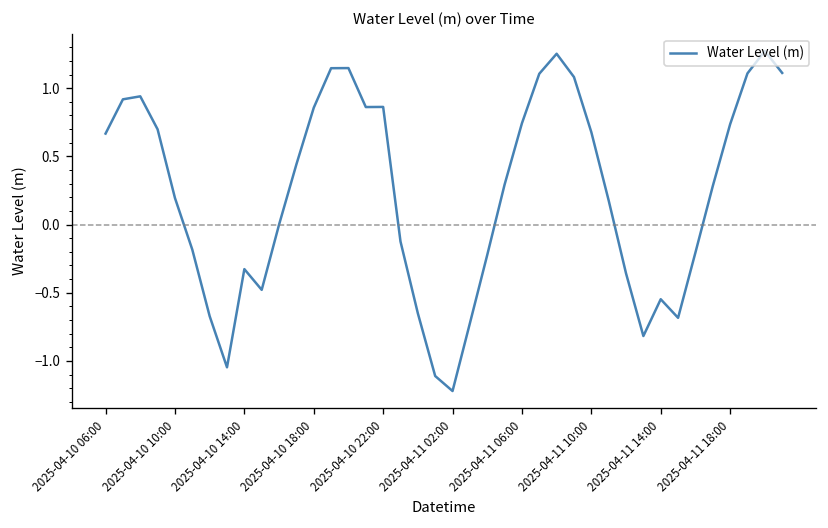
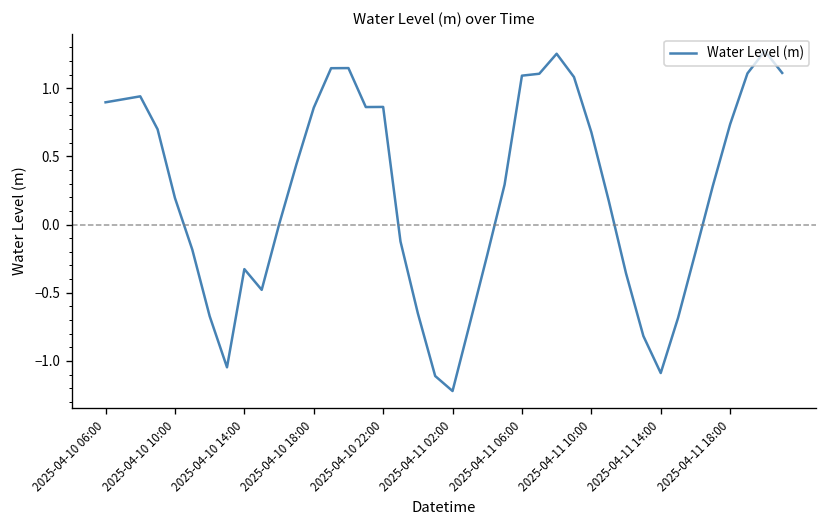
  {
-   "2025-04-10 06:00": 0.67,
+   "2025-04-10 06:00": 0.90,
    "2025-04-10 10:00": 0.19,
    "2025-04-10 14:00": -0.33,
    "2025-04-10 18:00": 0.86,
    "2025-04-10 22:00": 0.86,
    "2025-04-11 02:00": -1.22,
-   "2025-04-11 06:00": 0.74,
+   "2025-04-11 06:00": 1.09,
    "2025-04-11 10:00": 0.68,
-   "2025-04-11 14:00": -0.55,
+   "2025-04-11 14:00": -1.09,
    "2025-04-11 18:00": 0.74
  }
